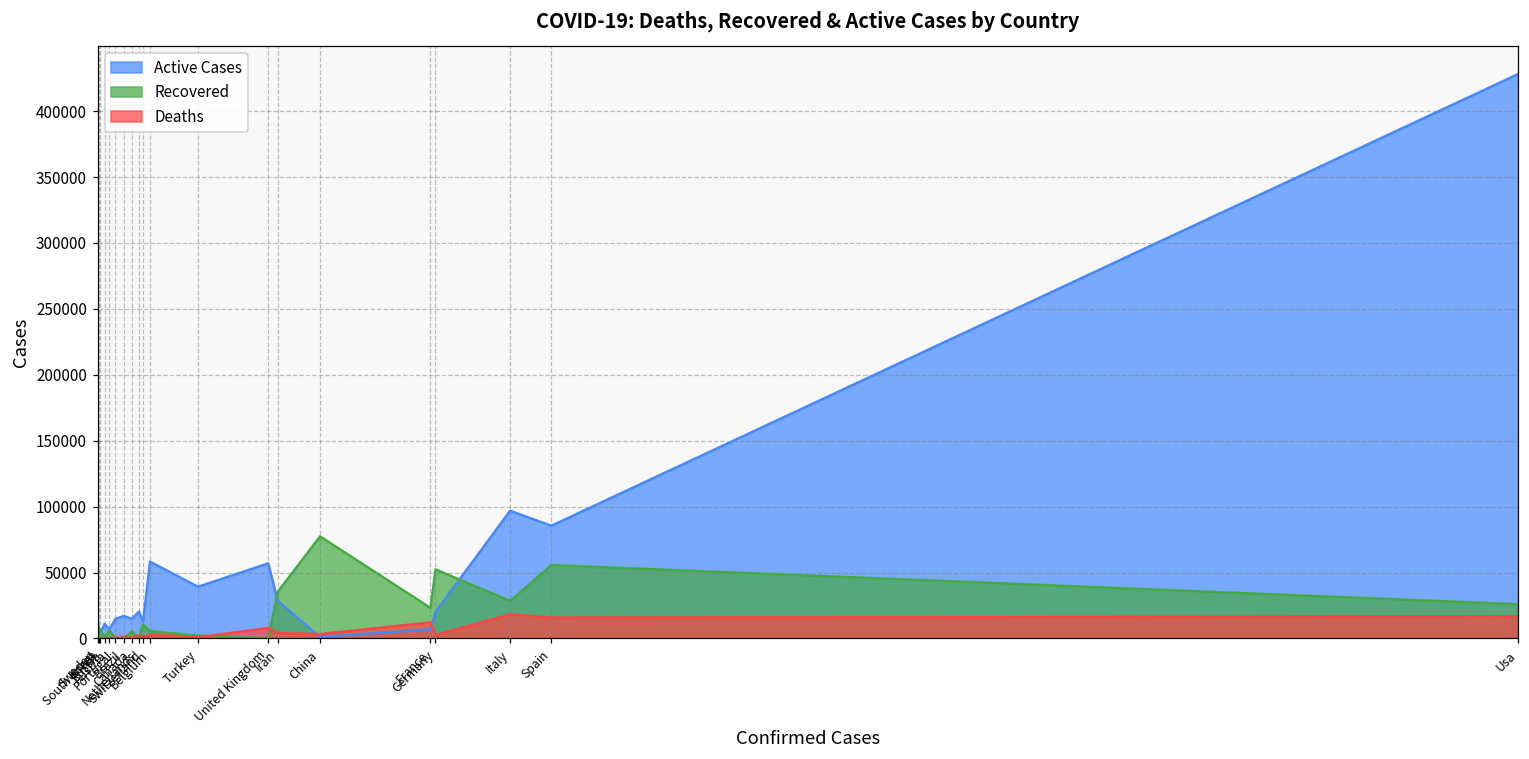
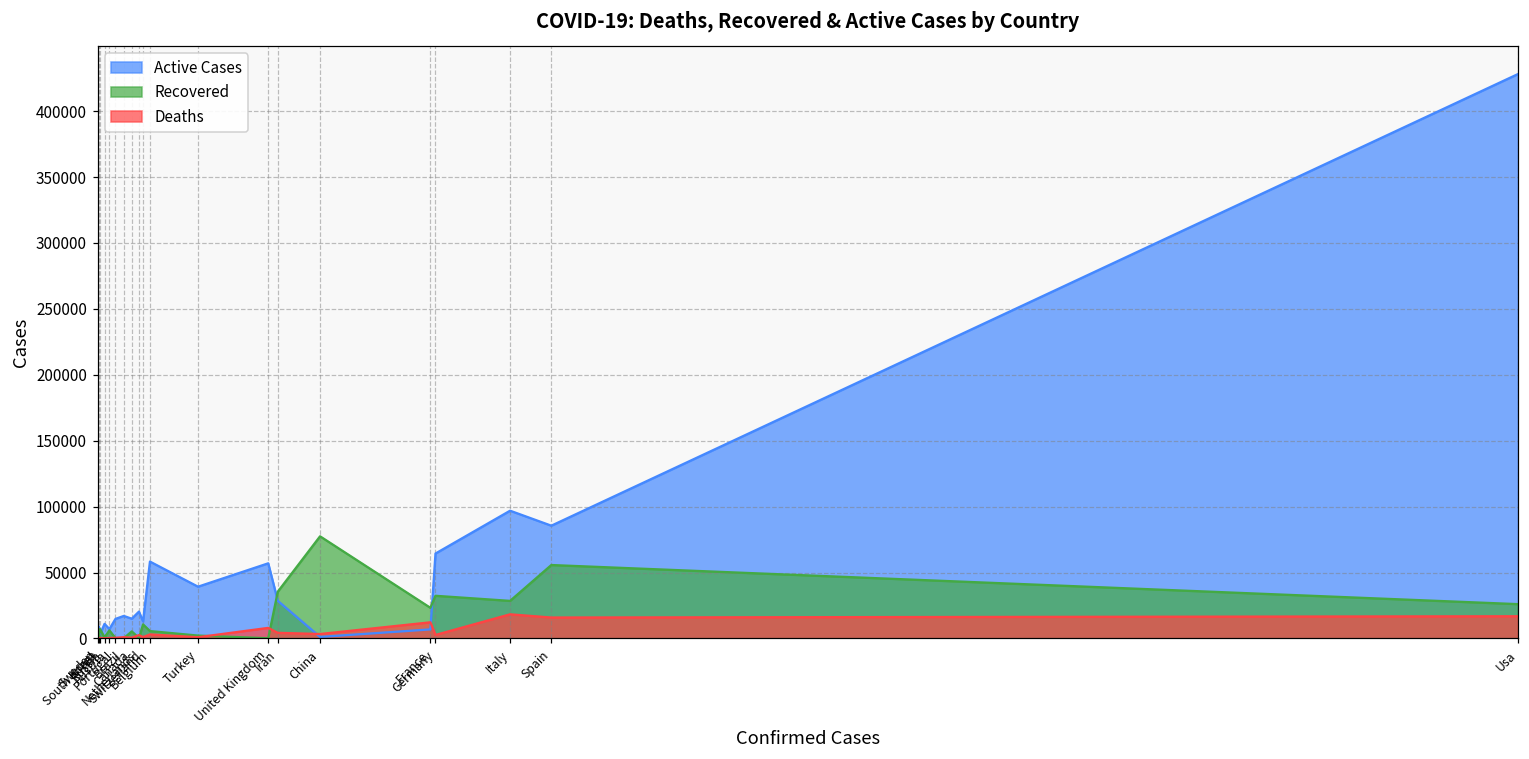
  {
    "Active Cases": {
      "Sweden": 9000,
      "South Korea": 3000,
      "Russia": 11000,
      "Portugal": 15000,
      "Brazil": 17000,
      "Canada": 15000,
      "Netherlands": 20000,
      "Switzerland": 13000,
      "Belgium": 58000,
      "Turkey": 39000,
      "United Kingdom": 57000,
      "Iran": 28000,
      "China": 1000,
      "France": 7000,
-     "Germany": 20000,
+     "Germany": 64000,
      "Italy": 97000,
      "Spain": 86000,
      "Usa": 428000
    },
    "Recovered": {
      "Canada": 5000,
      "Netherlands": 0,
      "Switzerland": 11000,
      "Belgium": 6000,
      "United Kingdom": 0,
      "Iran": 35000,
      "China": 77000,
      "France": 23000,
-     "Germany": 52000,
+     "Germany": 32000,
      "Italy": 28000,
      "Spain": 56000,
      "Usa": 26000
    },
    "Deaths": {
      "Austria": 0,
      "Canada": 1000,
      "Netherlands": 3000,
      "Switzerland": 1000,
      "Belgium": 3000,
      "United Kingdom": 8000,
      "Iran": 4000,
      "China": 3000,
      "France": 12000,
      "Germany": 3000,
      "Italy": 18000,
      "Spain": 16000,
      "Usa": 17000
    }
  }
